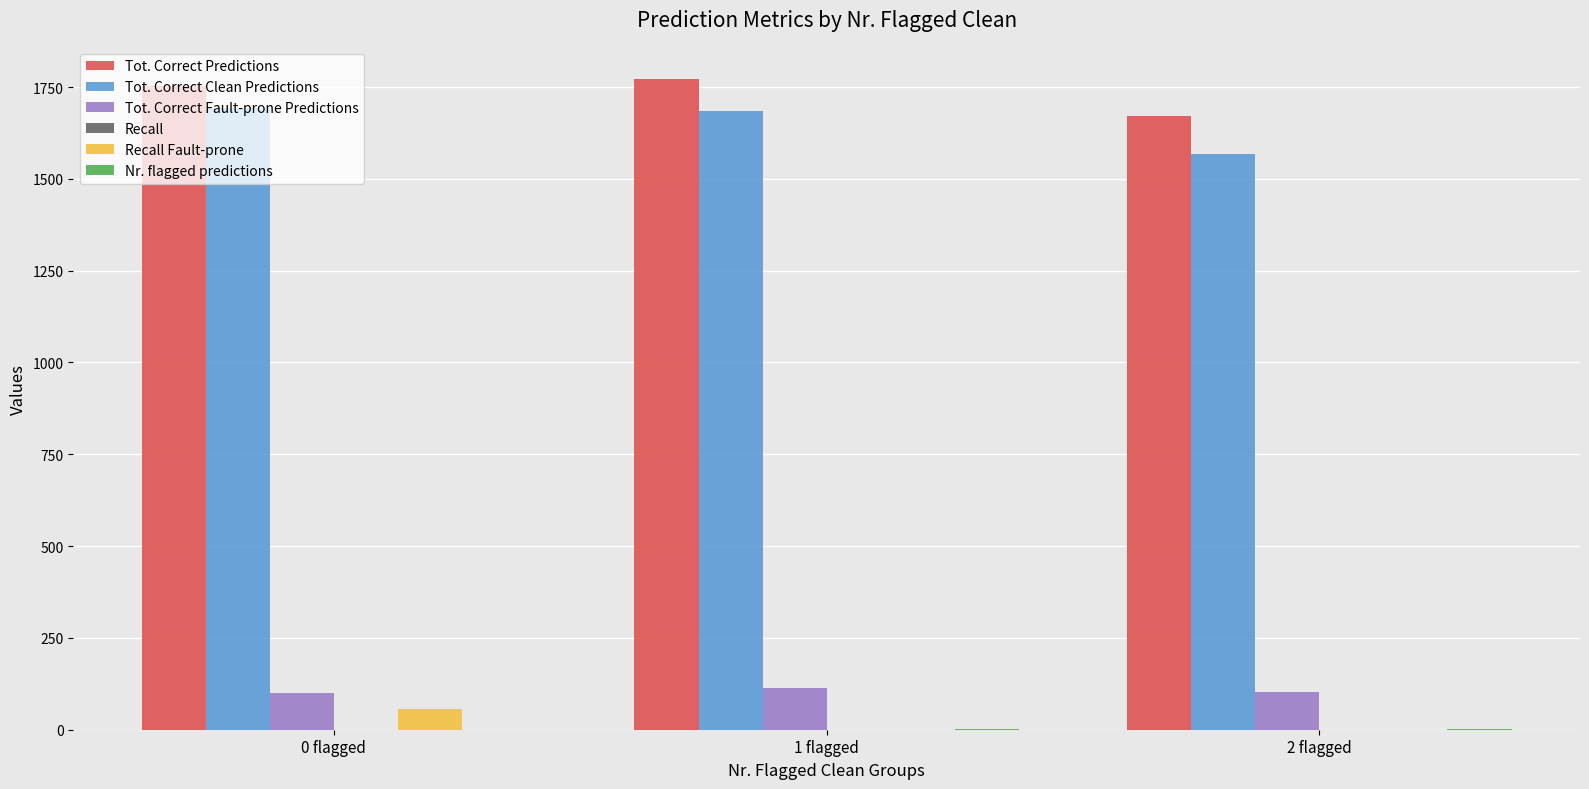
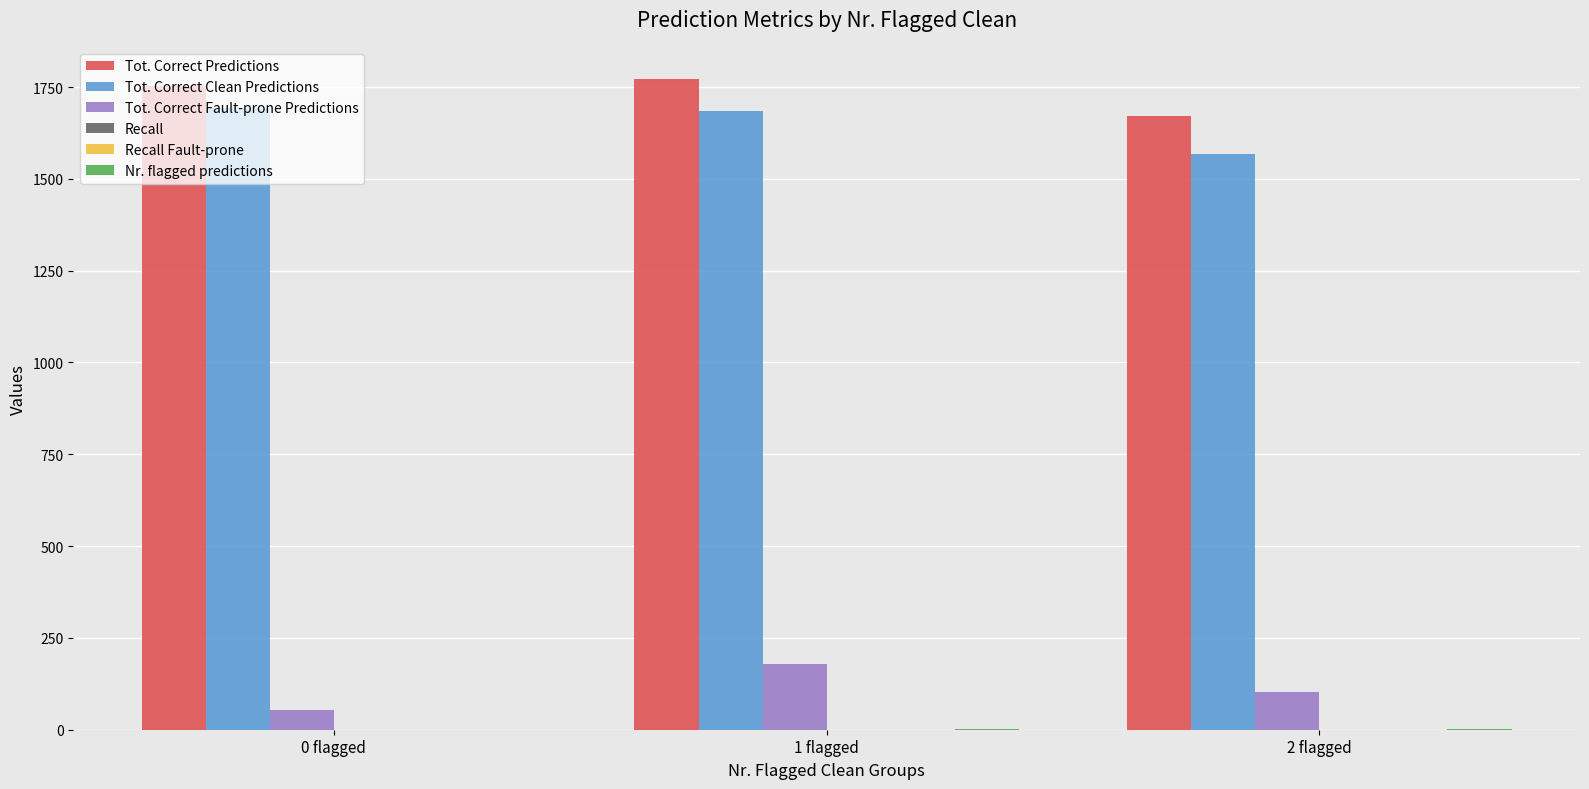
  {
    "Tot. Correct Predictions": {
      "1 flagged": 1770,
      "2 flagged": 1670
    },
    "Tot. Correct Clean Predictions": {
      "1 flagged": 1690,
      "2 flagged": 1570
    },
    "Tot. Correct Fault-prone Predictions": {
-     "0 flagged": 100,
-     "1 flagged": 110,
+     "0 flagged": 50,
+     "1 flagged": 180,
      "2 flagged": 100
    },
    "Recall": {
      "0 flagged": 0
    },
    "Recall Fault-prone": {
-     "0 flagged": 60
+     "0 flagged": 0
    },
    "Nr. flagged predictions": {
      "0 flagged": 0
    }
  }
